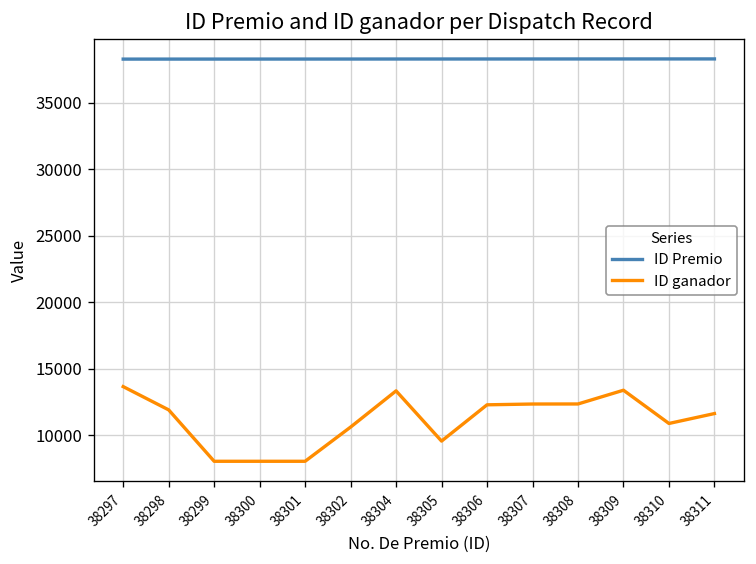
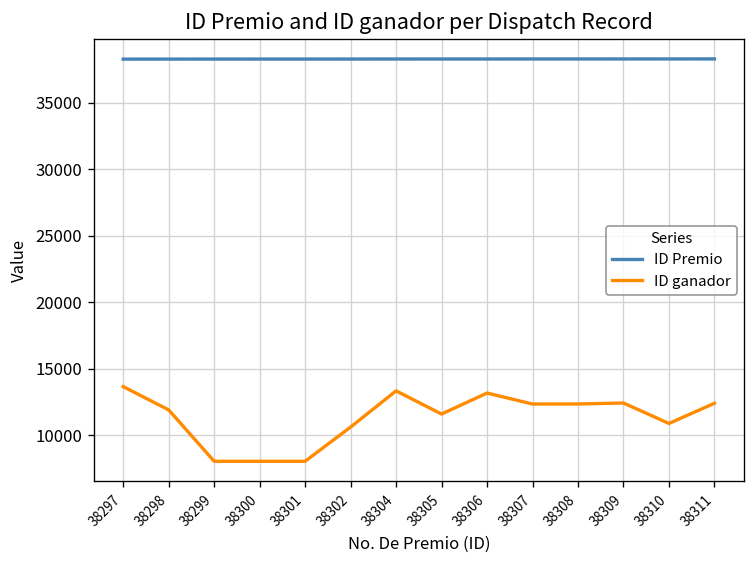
  {
    "ID Premio": {
      "38297": 38300,
      "38298": 38300,
      "38299": 38300,
      "38300": 38300,
      "38301": 38300,
      "38302": 38300,
      "38304": 38300,
      "38305": 38300,
      "38306": 38300,
      "38307": 38300,
      "38308": 38300,
      "38309": 38300,
      "38310": 38300,
      "38311": 38300
    },
    "ID ganador": {
      "38297": 13700,
      "38298": 11900,
      "38299": 8100,
      "38300": 8100,
      "38301": 8100,
      "38302": 10600,
      "38304": 13300,
-     "38305": 9600,
-     "38306": 12300,
+     "38305": 11600,
+     "38306": 13200,
      "38307": 12400,
      "38308": 12400,
-     "38309": 13400,
+     "38309": 12400,
      "38310": 10900,
-     "38311": 11600
+     "38311": 12400
    }
  }
